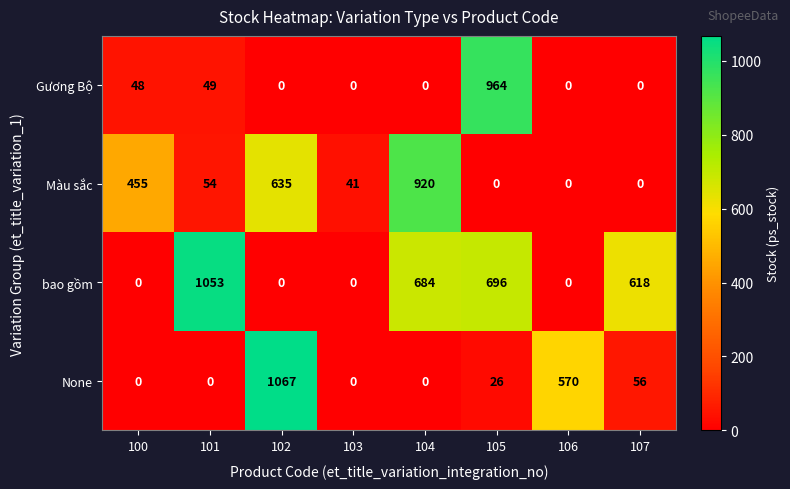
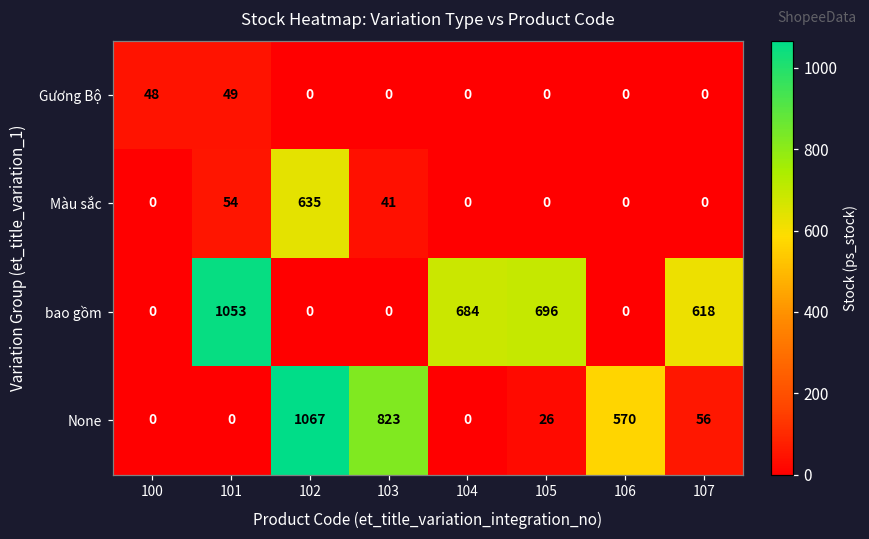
  {
    "Gương Bộ": {
      "100": 48,
      "101": 49,
      "102": 0,
      "103": 0,
      "104": 0,
-     "105": 964,
+     "105": 0,
      "106": 0,
      "107": 0
    },
    "Màu sắc": {
-     "100": 455,
+     "100": 0,
      "101": 54,
      "102": 635,
      "103": 41,
-     "104": 920,
+     "104": 0,
      "105": 0,
      "106": 0,
      "107": 0
    },
    "bao gồm": {
      "100": 0,
      "101": 1053,
      "102": 0,
      "103": 0,
      "104": 684,
      "105": 696,
      "106": 0,
      "107": 618
    },
    "None": {
      "100": 0,
      "101": 0,
      "102": 1067,
-     "103": 0,
+     "103": 823,
      "104": 0,
      "105": 26,
      "106": 570,
      "107": 56
    }
  }
